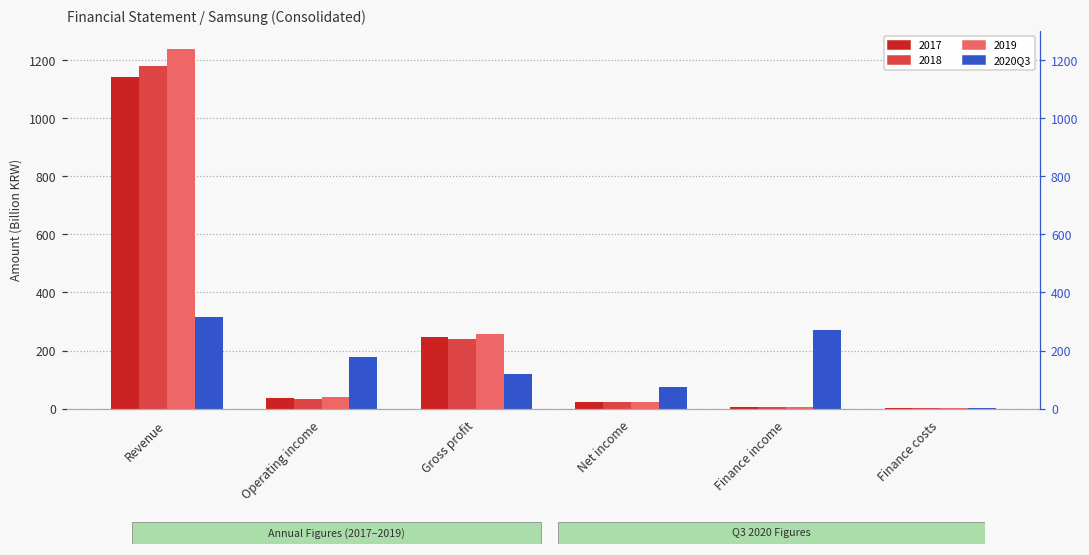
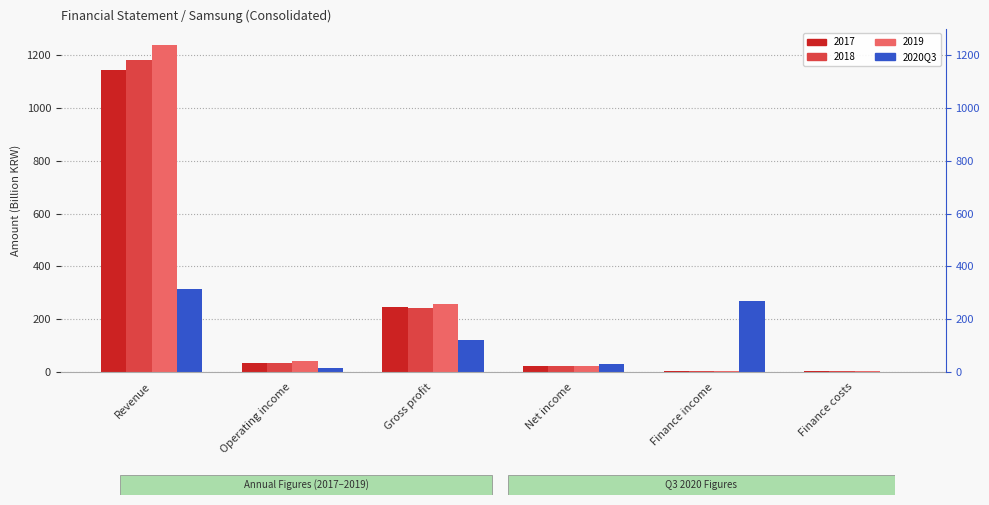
  {
    "2020Q3": {
      "Revenue": 320,
-     "Operating income": 180,
+     "Operating income": 10,
      "Gross profit": 120,
-     "Net income": 80,
+     "Net income": 30,
      "Finance income": 270
    }
  }
